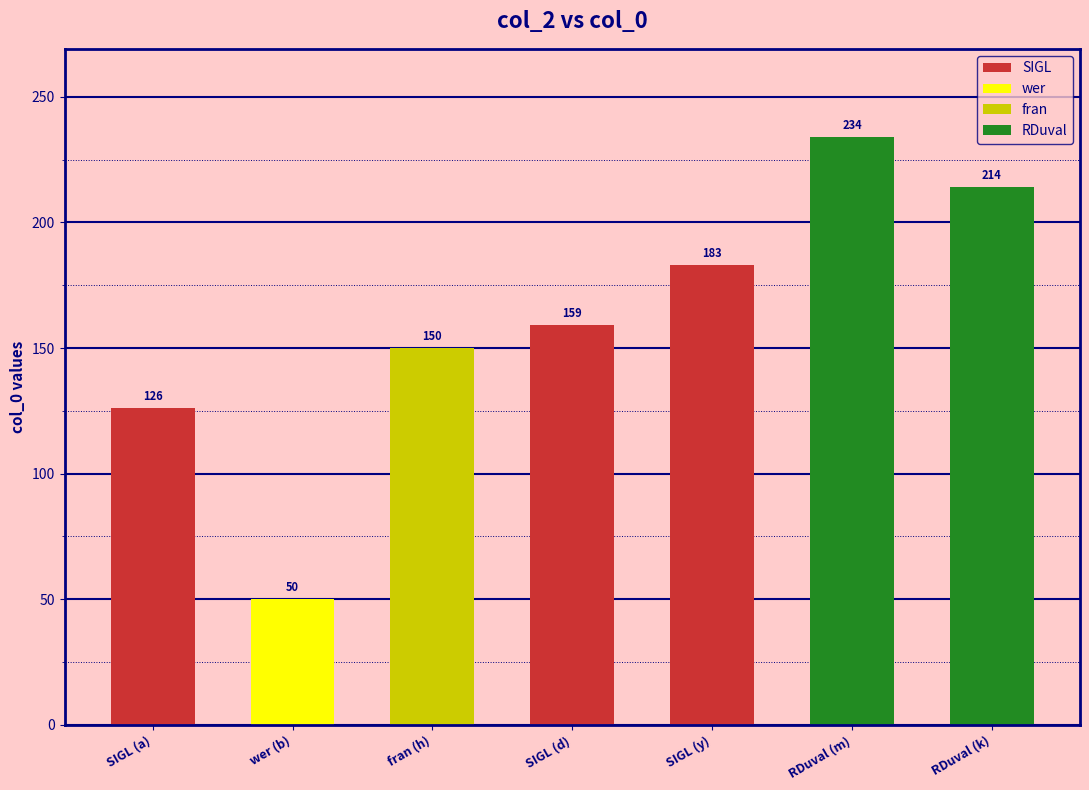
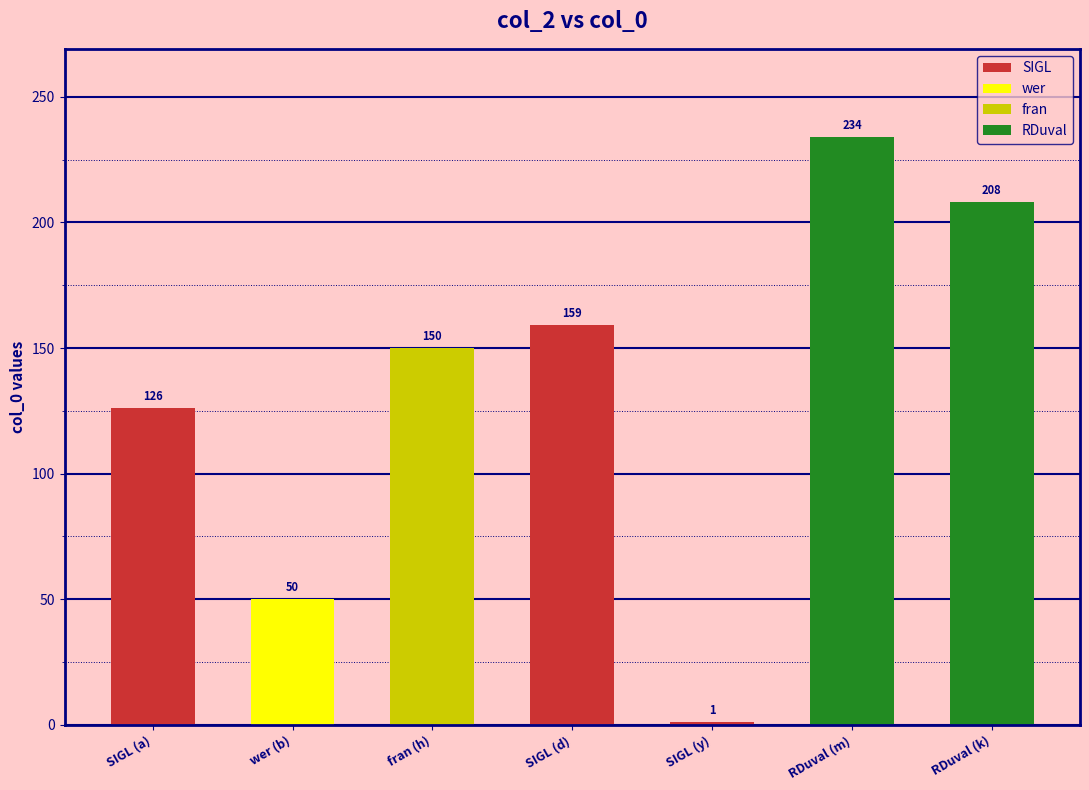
  {
    "SIGL (a)": 126,
    "wer (b)": 50,
    "fran (h)": 150,
    "SIGL (d)": 159,
-   "SIGL (y)": 183,
+   "SIGL (y)": 1,
    "RDuval (m)": 234,
-   "RDuval (k)": 214
+   "RDuval (k)": 208
  }
